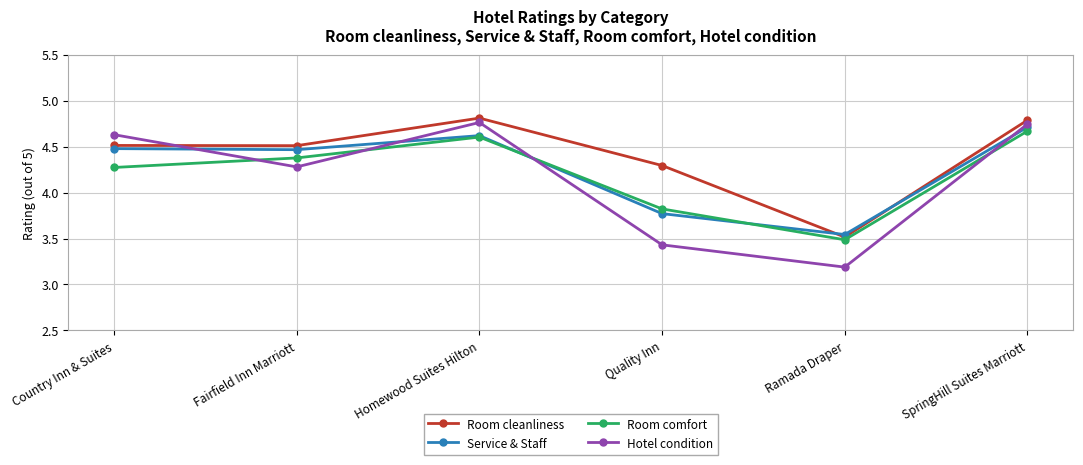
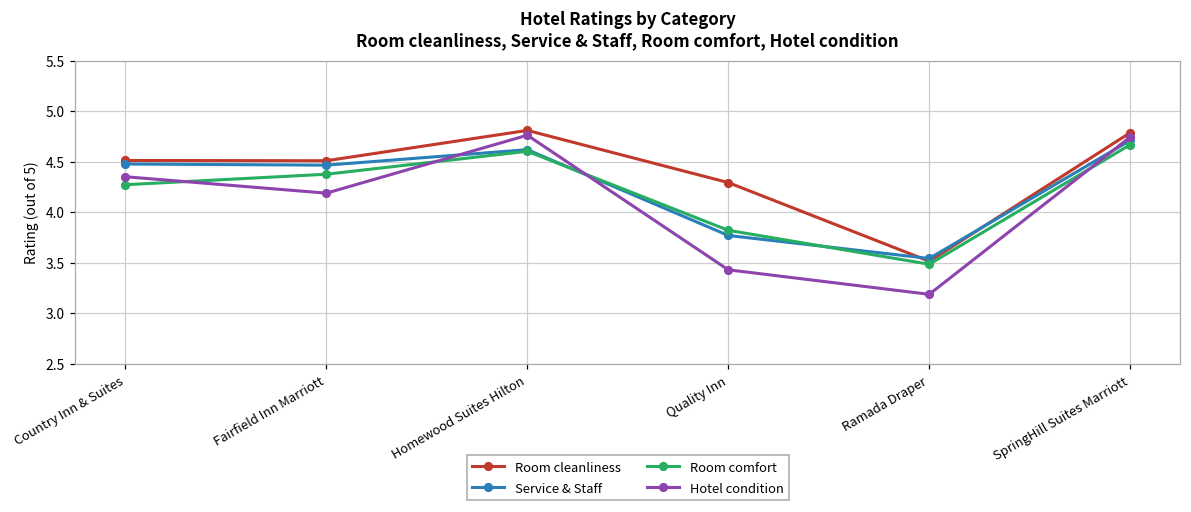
  {
    "Room cleanliness": {
      "Country Inn & Suites": 4.5,
      "Fairfield Inn Marriott": 4.5,
      "Homewood Suites Hilton": 4.8,
      "Quality Inn": 4.3,
      "SpringHill Suites Marriott": 4.8
    },
    "Service & Staff": {
      "Country Inn & Suites": 4.5,
      "Fairfield Inn Marriott": 4.5,
      "Quality Inn": 3.8,
      "SpringHill Suites Marriott": 4.7
    },
    "Room comfort": {
      "Country Inn & Suites": 4.3,
      "Fairfield Inn Marriott": 4.4,
      "Quality Inn": 3.8,
      "Ramada Draper": 3.5,
      "SpringHill Suites Marriott": 4.7
    },
    "Hotel condition": {
-     "Country Inn & Suites": 4.6,
-     "Fairfield Inn Marriott": 4.3,
+     "Country Inn & Suites": 4.4,
+     "Fairfield Inn Marriott": 4.2,
      "Homewood Suites Hilton": 4.8,
      "Quality Inn": 3.4,
      "Ramada Draper": 3.2,
      "SpringHill Suites Marriott": 4.7
    }
  }
